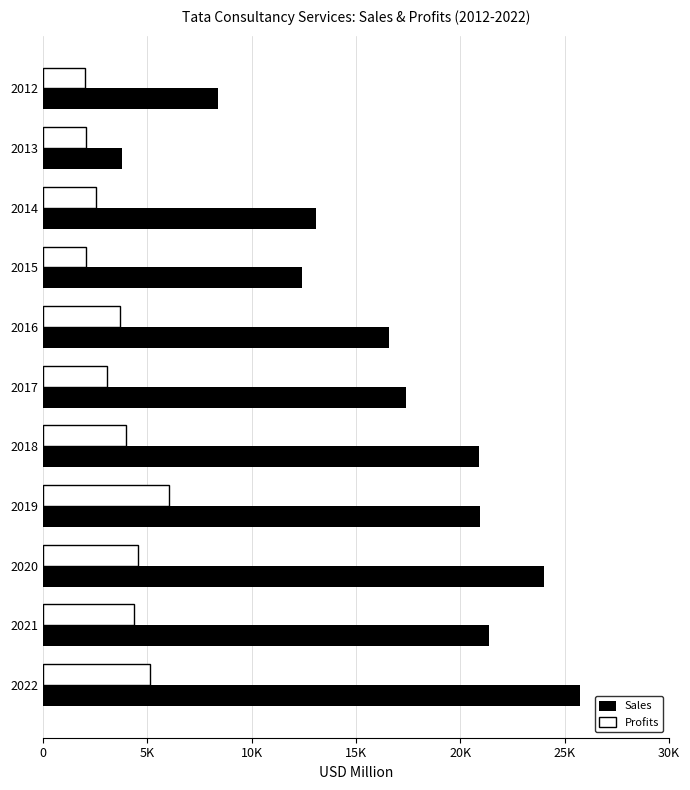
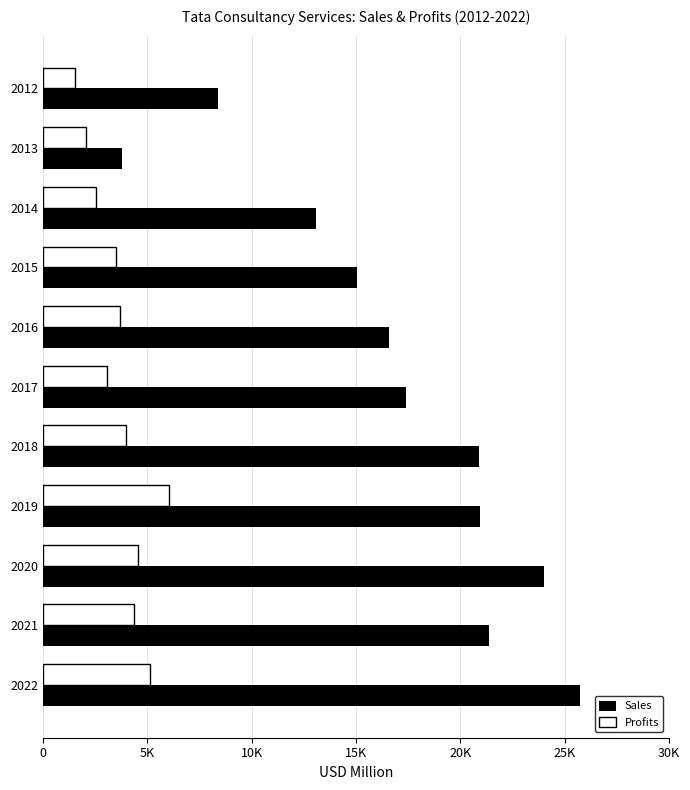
  {
    "Sales": {
      "2012": 8400,
      "2013": 3800,
      "2014": 13100,
-     "2015": 12400,
+     "2015": 15100,
      "2016": 16600,
      "2017": 17400,
      "2018": 20900,
      "2019": 20900,
      "2020": 24000,
      "2021": 21400,
      "2022": 25700
    },
    "Profits": {
-     "2012": 2000,
+     "2012": 1500,
      "2013": 2000,
      "2014": 2600,
-     "2015": 2100,
+     "2015": 3500,
      "2016": 3700,
      "2017": 3100,
      "2018": 4000,
      "2019": 6000,
      "2020": 4600,
      "2021": 4400,
      "2022": 5100
    }
  }
